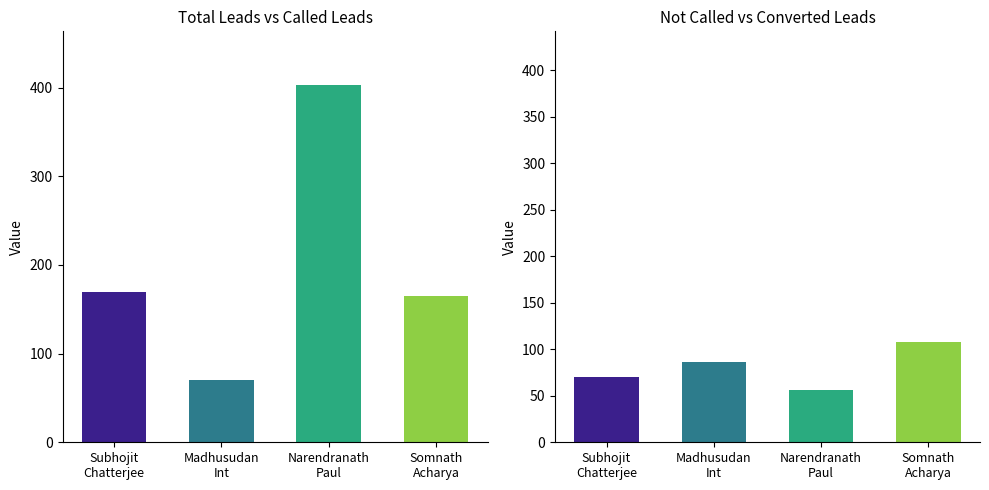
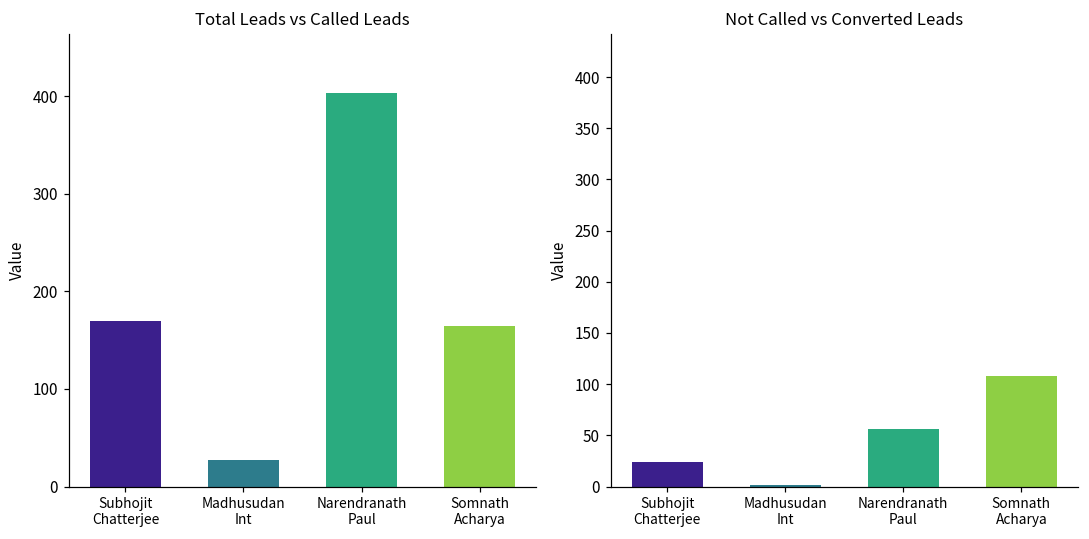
  {
    "Total Leads vs Called Leads": {
      "Subhojit Chatterjee": 170,
-     "Madhusudan Int": 70,
+     "Madhusudan Int": 30,
      "Narendranath Paul": 400,
      "Somnath Acharya": 170
    },
    "Not Called vs Converted Leads": {
-     "Subhojit Chatterjee": 70,
-     "Madhusudan Int": 90,
+     "Subhojit Chatterjee": 20,
+     "Madhusudan Int": 0,
      "Narendranath Paul": 60,
      "Somnath Acharya": 110
    }
  }
